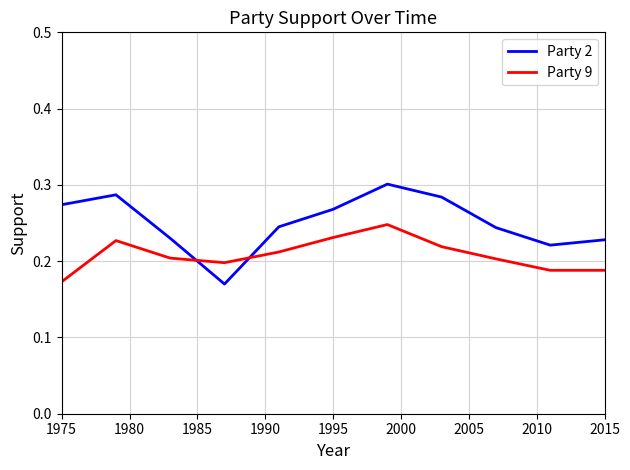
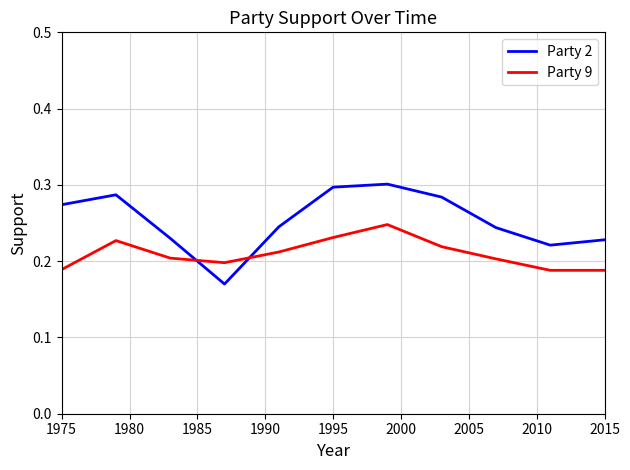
  {
    "Party 2": {
      "1975": 0.27,
-     "1995": 0.27,
+     "1995": 0.30,
      "2015": 0.23
    },
    "Party 9": {
-     "1975": 0.17,
+     "1975": 0.19,
      "1995": 0.23,
      "2015": 0.19
    }
  }
